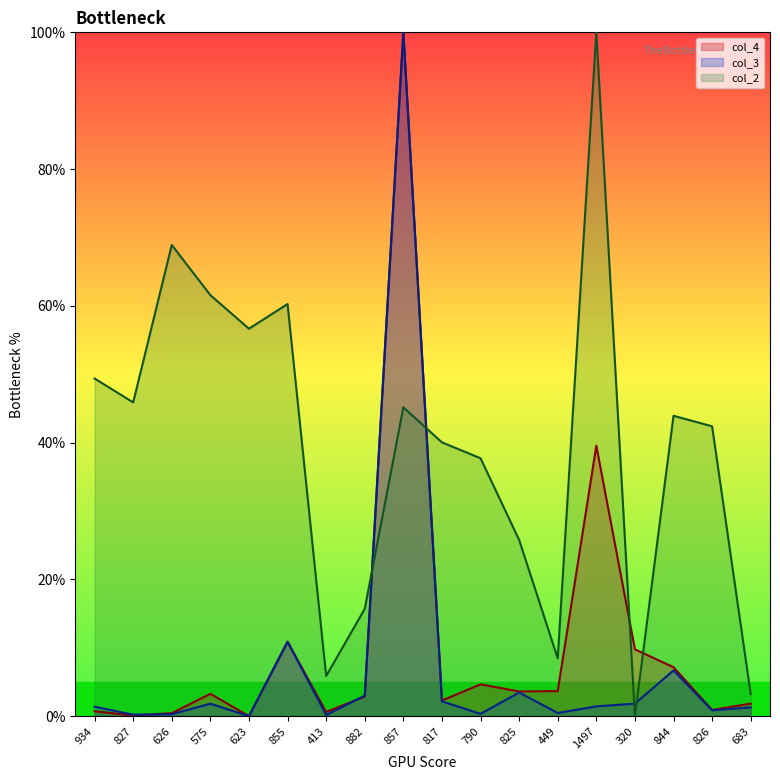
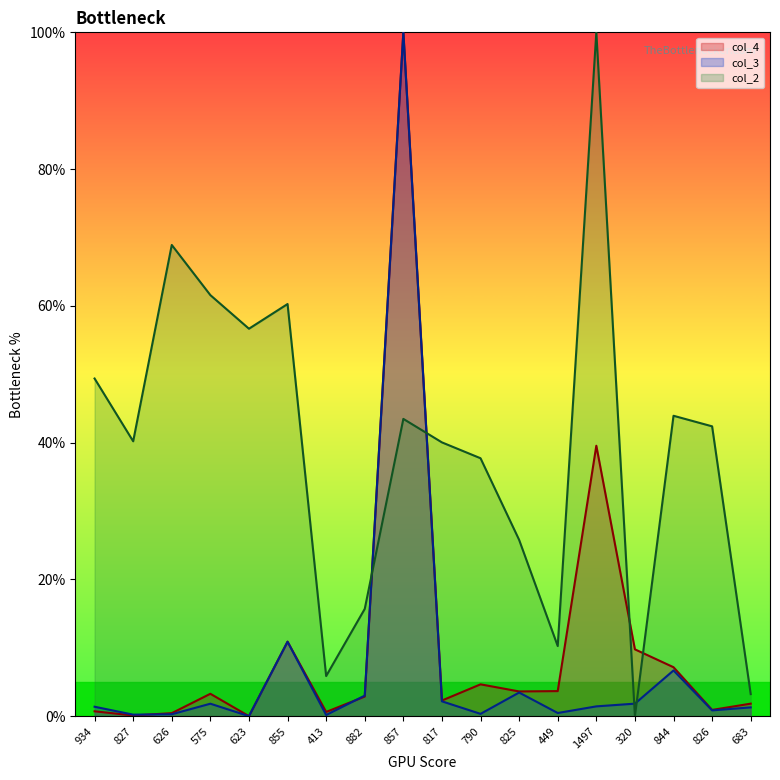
  {
    "col_4": {
      "1497": "40%",
      "320": "10%",
      "844": "7%"
    },
    "col_3": {
      "844": "7%"
    },
    "col_2": {
      "934": "49%",
-     "827": "46%",
+     "827": "40%",
      "626": "69%",
      "575": "62%",
      "623": "57%",
      "855": "60%",
      "413": "6%",
      "882": "16%",
-     "857": "45%",
+     "857": "43%",
      "817": "40%",
      "790": "38%",
      "825": "26%",
-     "449": "8%",
+     "449": "10%",
      "1497": "100%",
      "844": "44%",
      "826": "42%"
    }
  }
